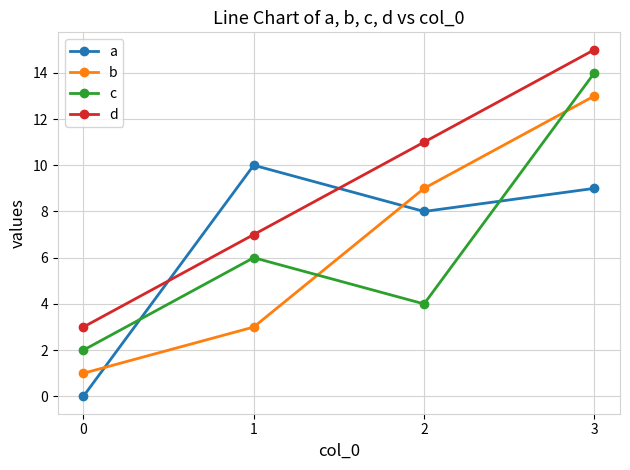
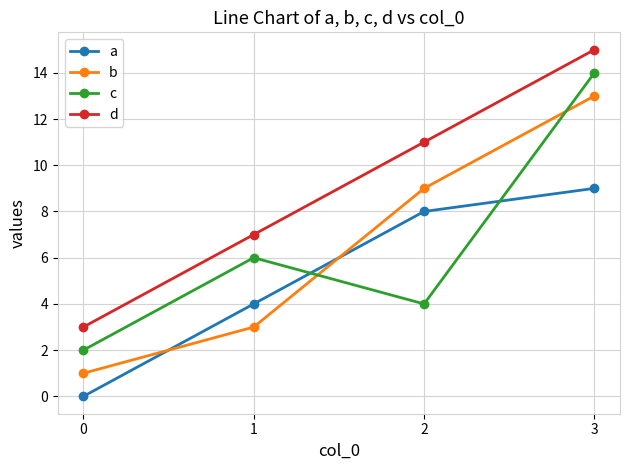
  {
    "a": {
      "0": 0,
-     "1": 10,
+     "1": 4,
      "2": 8,
      "3": 9
    },
    "b": {
      "0": 1,
      "1": 3,
      "2": 9,
      "3": 13
    },
    "c": {
      "0": 2,
      "1": 6,
      "2": 4,
      "3": 14
    },
    "d": {
      "0": 3,
      "1": 7,
      "2": 11,
      "3": 15
    }
  }
